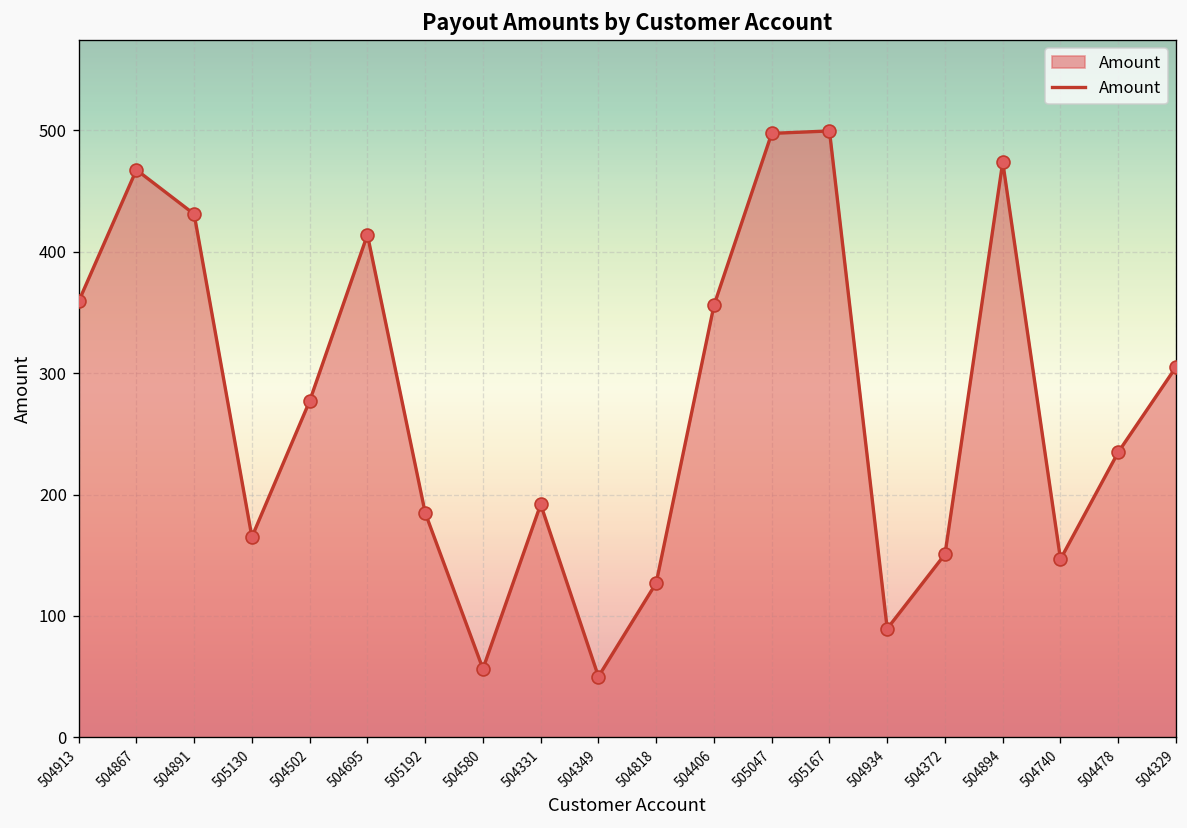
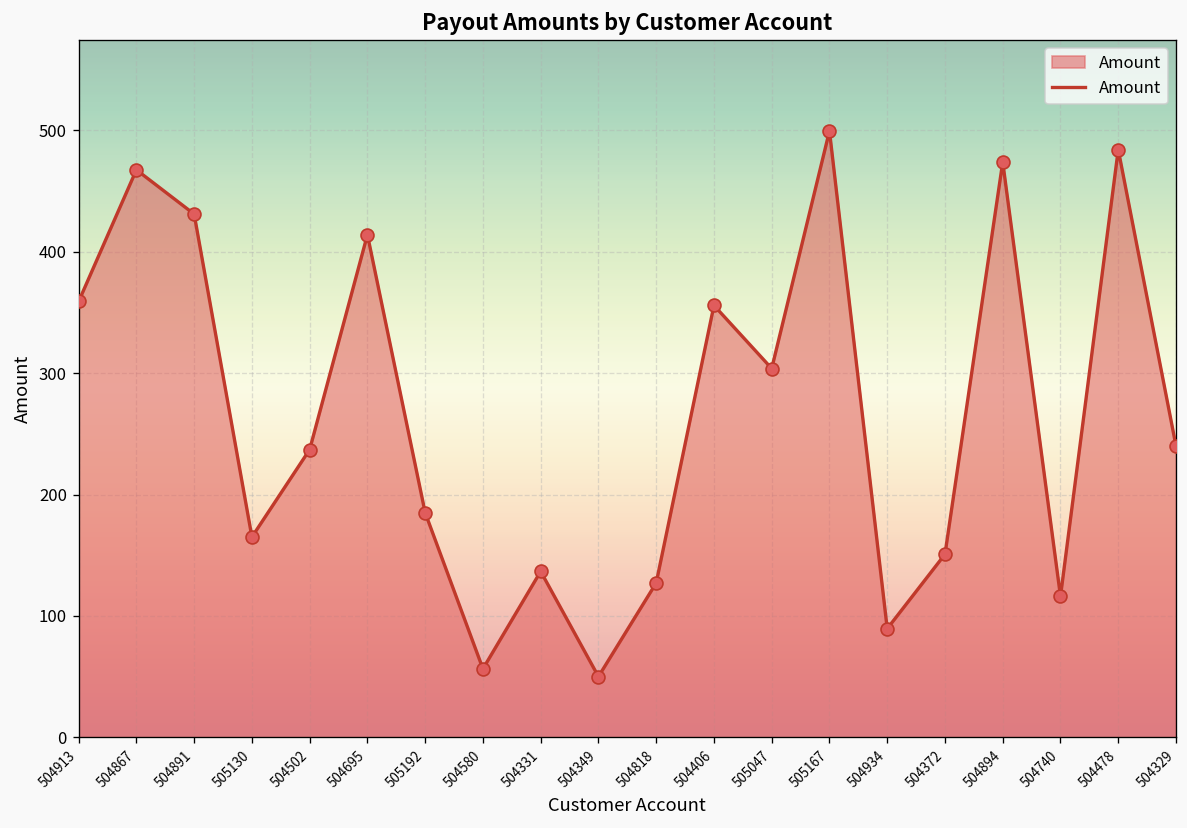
  {
    "504913": 359,
    "504867": 467,
    "504891": 431,
    "505130": 165,
-   "504502": 277,
+   "504502": 237,
    "504695": 414,
    "505192": 185,
    "504580": 56,
-   "504331": 192,
+   "504331": 137,
    "504349": 50,
    "504818": 127,
    "504406": 356,
-   "505047": 497,
+   "505047": 304,
    "505167": 499,
    "504934": 89,
    "504372": 151,
    "504894": 474,
-   "504740": 147,
-   "504478": 235,
-   "504329": 305
+   "504740": 116,
+   "504478": 484,
+   "504329": 240
  }
